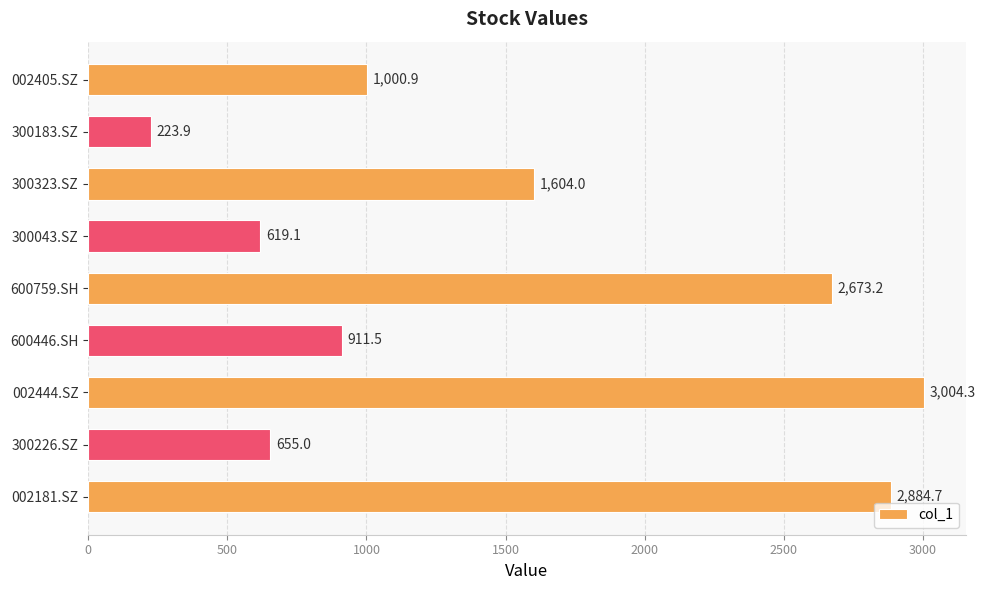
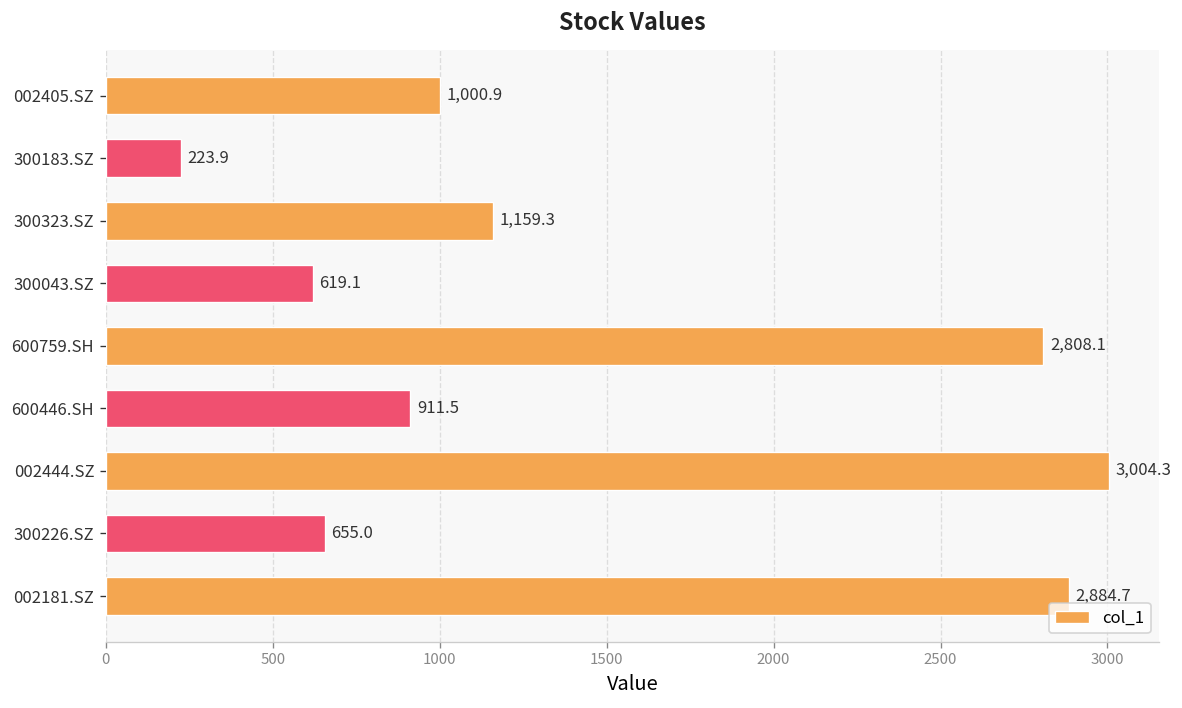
  {
    "002405.SZ": "1,000.9",
    "300183.SZ": "223.9",
-   "300323.SZ": "1,604.0",
+   "300323.SZ": "1,159.3",
    "300043.SZ": "619.1",
-   "600759.SH": "2,673.2",
+   "600759.SH": "2,808.1",
    "600446.SH": "911.5",
    "002444.SZ": "3,004.3",
    "300226.SZ": "655.0"
  }
